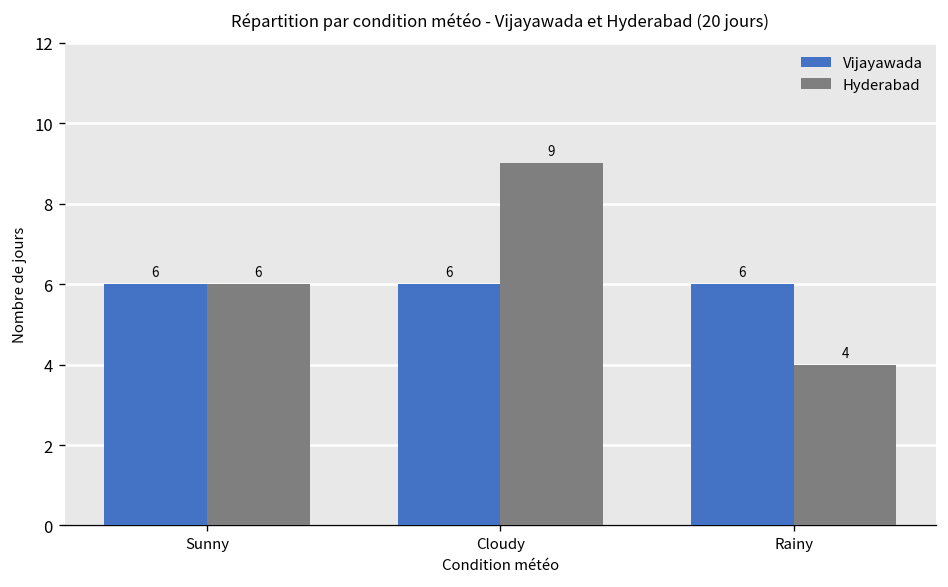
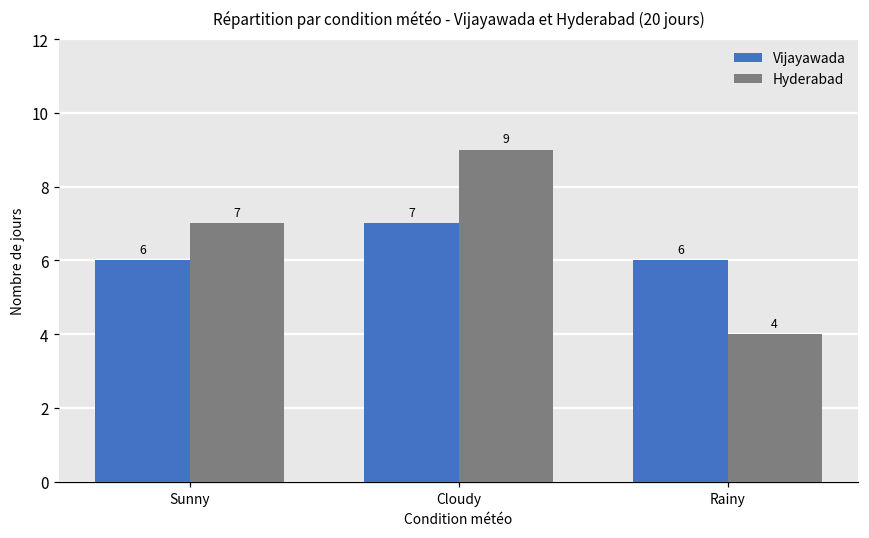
  {
    "Vijayawada": {
      "Sunny": 6,
-     "Cloudy": 6,
+     "Cloudy": 7,
      "Rainy": 6
    },
    "Hyderabad": {
-     "Sunny": 6,
+     "Sunny": 7,
      "Cloudy": 9,
      "Rainy": 4
    }
  }
